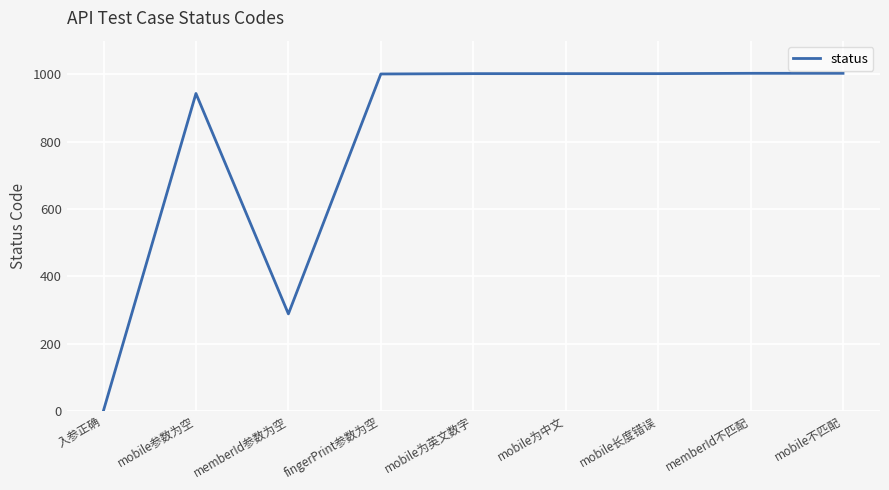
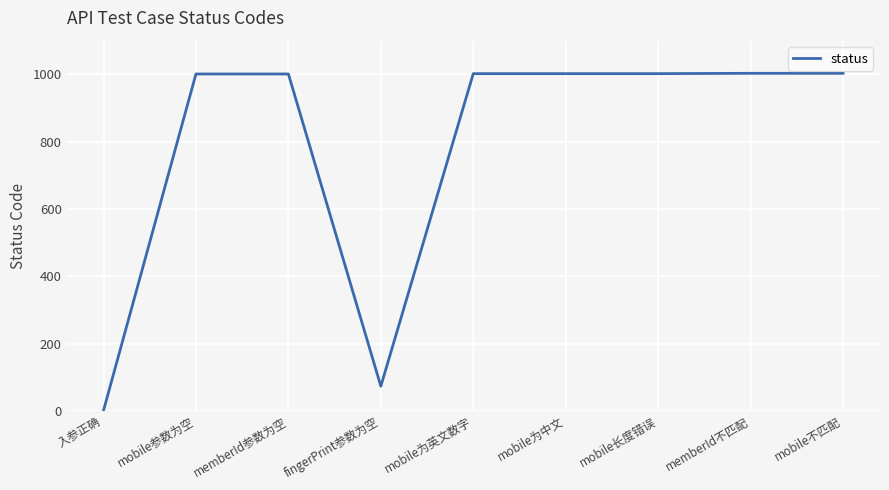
  {
    "入参正确": 0,
-   "mobile参数为空": 940,
-   "memberId参数为空": 290,
-   "fingerPrint参数为空": 1000,
+   "mobile参数为空": 1000,
+   "memberId参数为空": 1000,
+   "fingerPrint参数为空": 70,
    "mobile为英文数字": 1000,
    "mobile为中文": 1000,
    "mobile长度错误": 1000,
    "memberId不匹配": 1000,
    "mobile不匹配": 1000
  }
